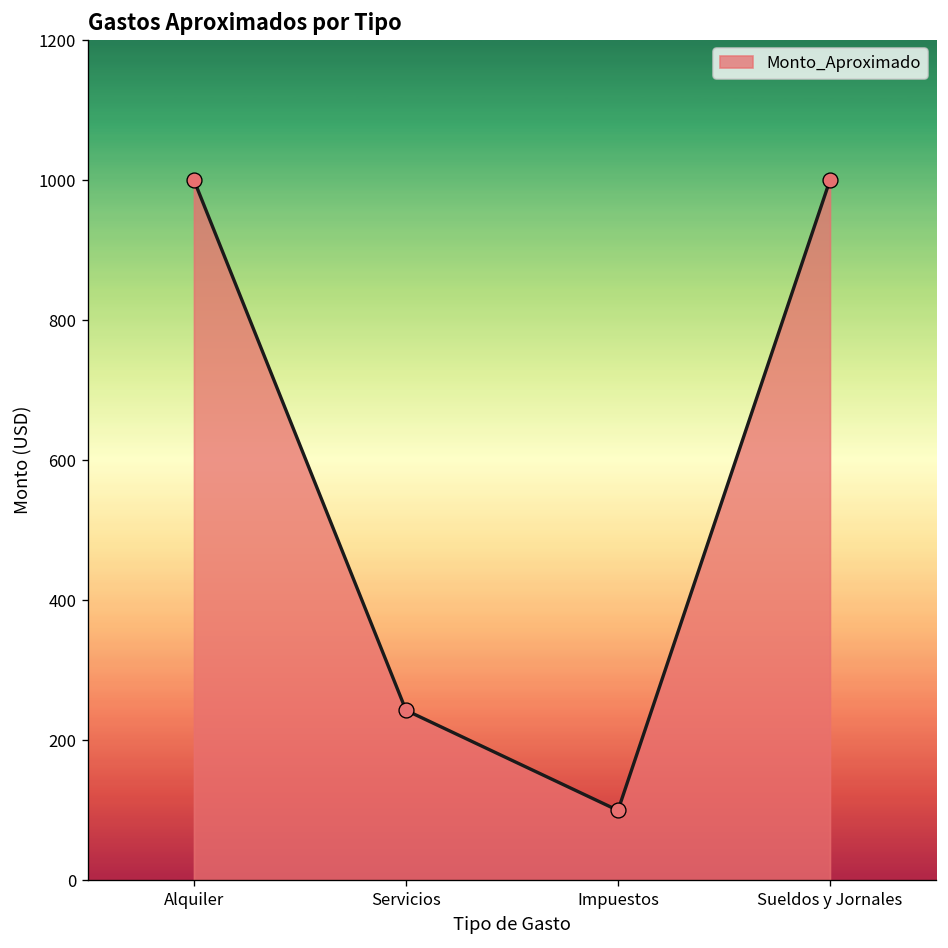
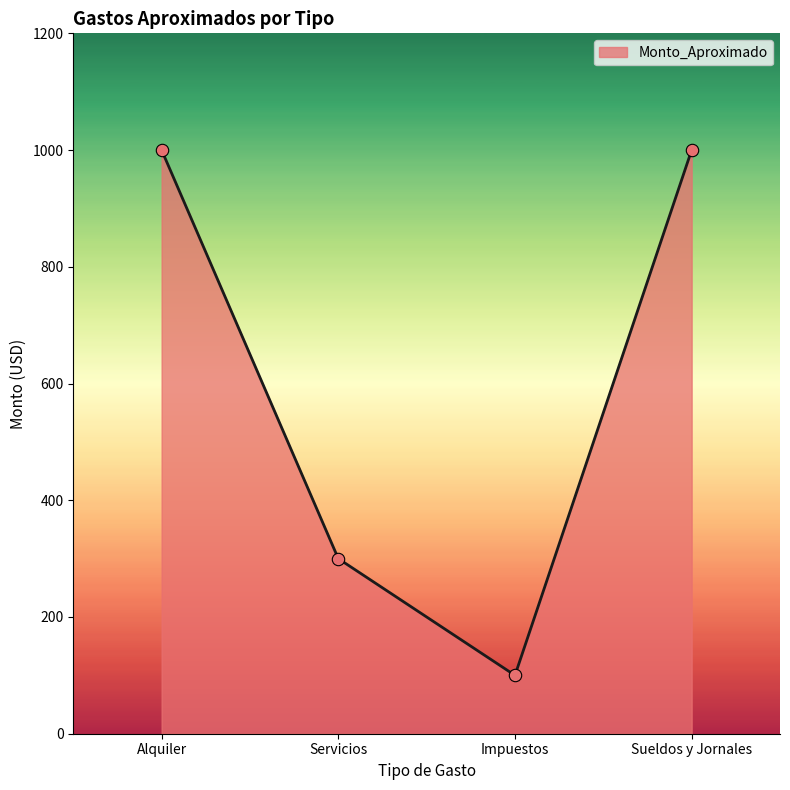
  {
    "Alquiler": 1000,
-   "Servicios": 240,
+   "Servicios": 300,
    "Impuestos": 100,
    "Sueldos y Jornales": 1000
  }
